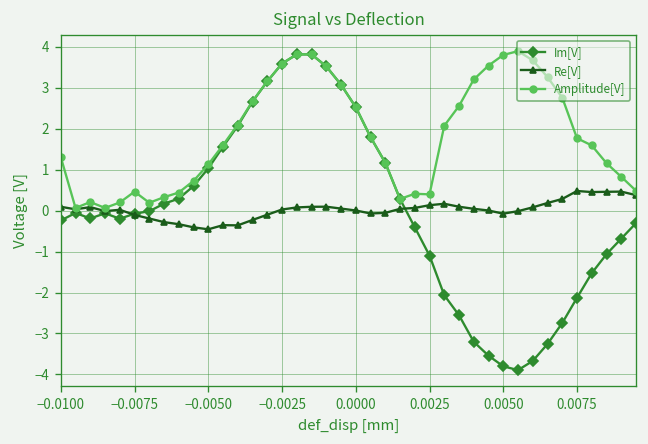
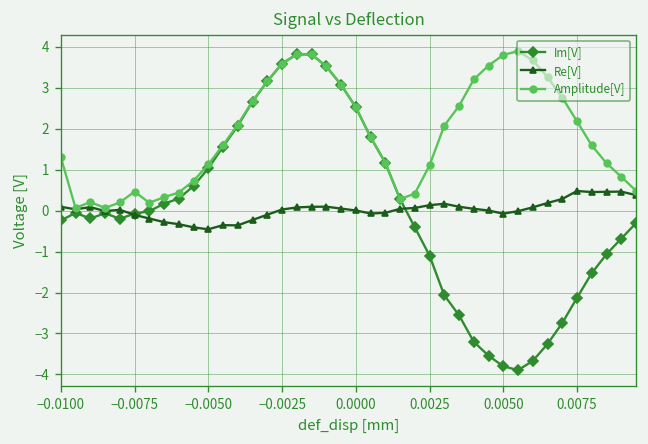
  {
    "Amplitude[V]": {
      "−0.0100": 1.3,
      "−0.0075": 0.5,
      "−0.0050": 1.1,
-     "0.0025": 0.4,
+     "0.0025": 1.1,
      "0.0050": 3.8,
-     "0.0075": 1.8
+     "0.0075": 2.2
    }
  }
